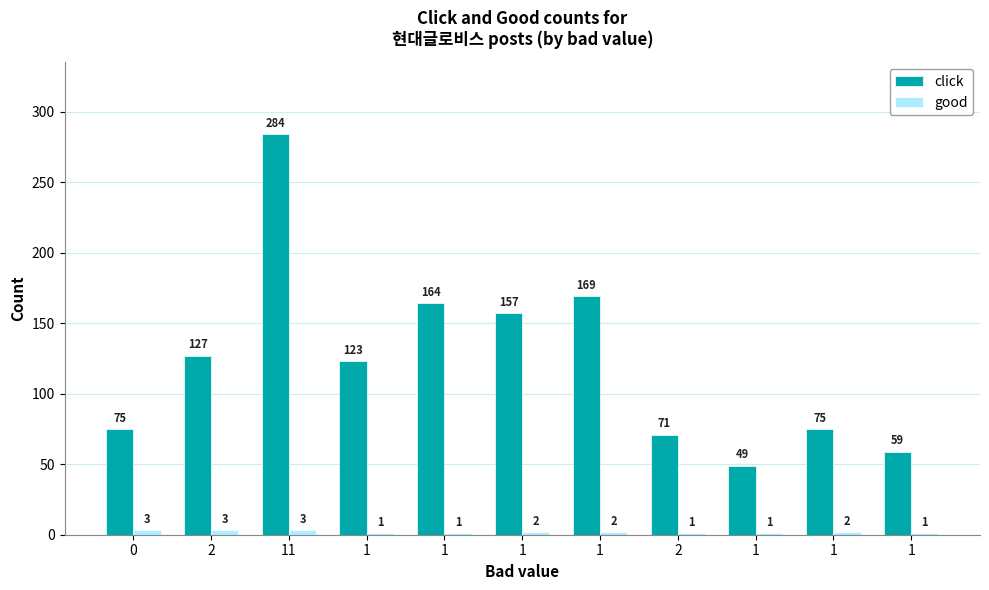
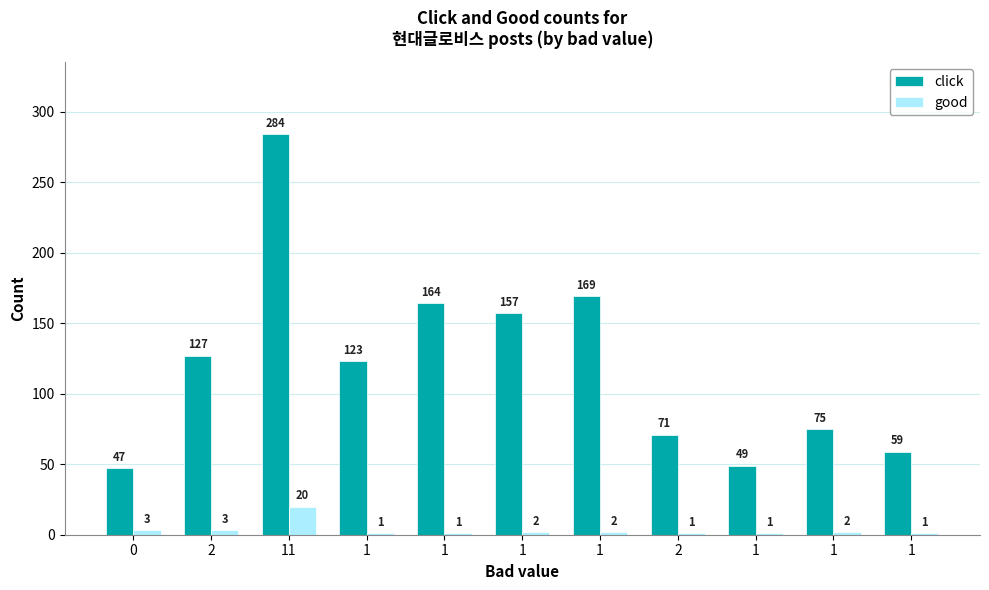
  {
    "click": {
-     "0": 75,
+     "0": 47,
      "11": 284
    },
    "good": {
      "0": 3,
-     "11": 3
+     "11": 20
    }
  }
